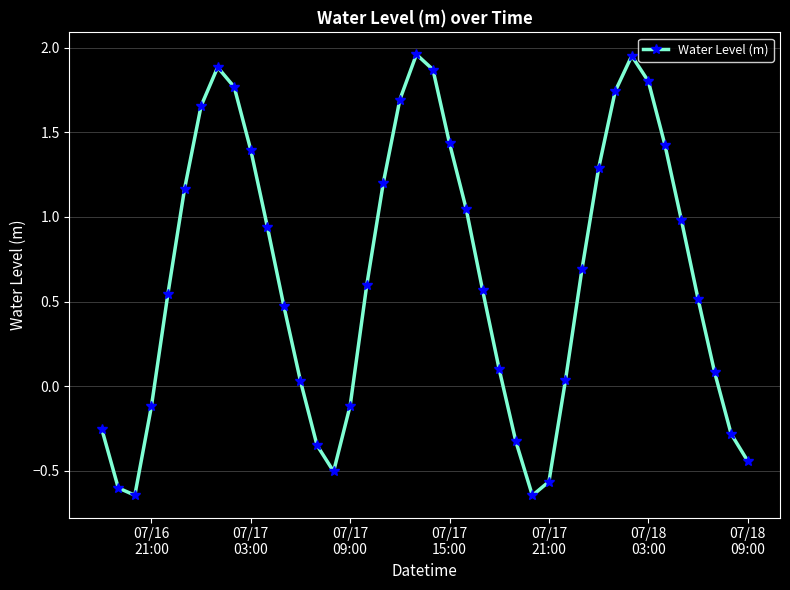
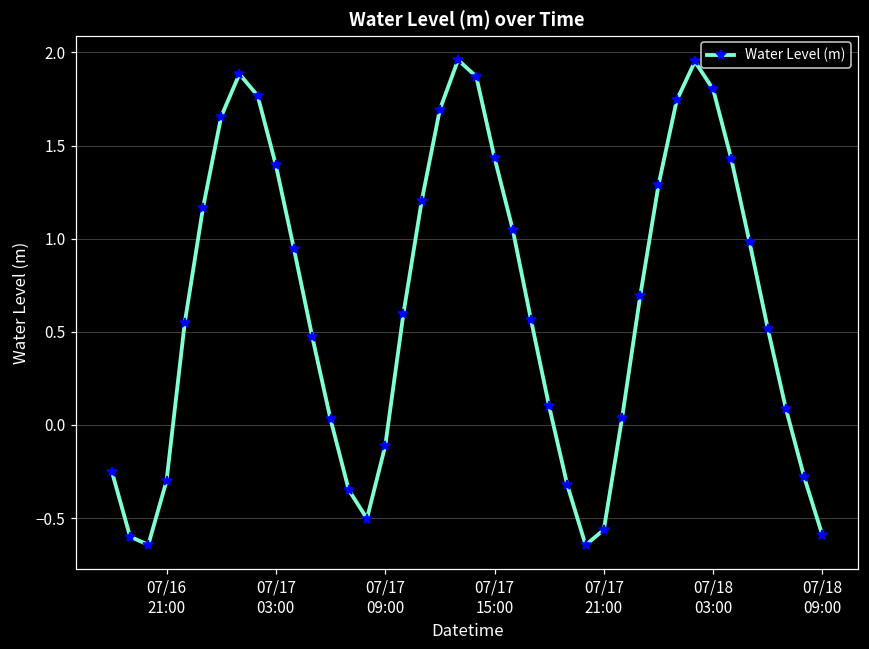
  {
-   "07/16 21:00": -0.12,
+   "07/16 21:00": -0.30,
    "07/17 03:00": 1.39,
    "07/17 09:00": -0.11,
    "07/17 15:00": 1.43,
    "07/17 21:00": -0.56,
    "07/18 03:00": 1.80,
-   "07/18 09:00": -0.44
+   "07/18 09:00": -0.59
  }
